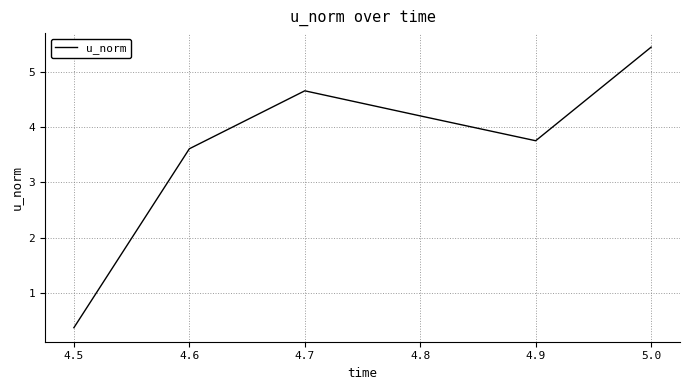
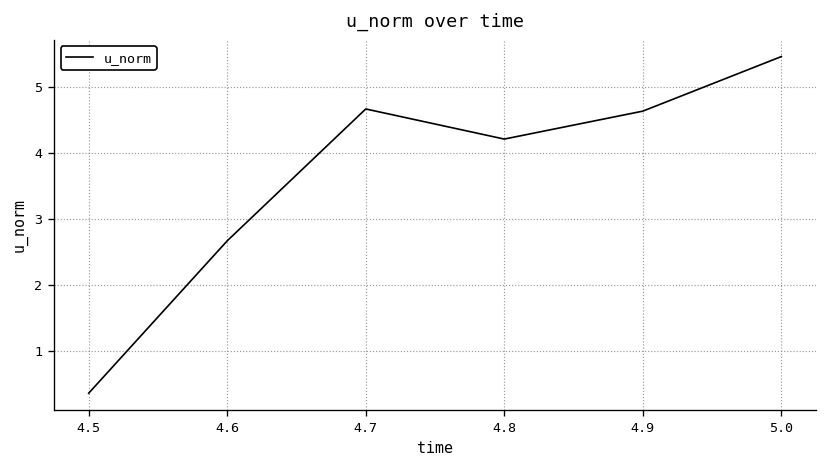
  {
    "4.5": 0.4,
-   "4.6": 3.6,
+   "4.6": 2.7,
    "4.7": 4.7,
    "4.8": 4.2,
-   "4.9": 3.8,
+   "4.9": 4.6,
    "5.0": 5.5
  }
